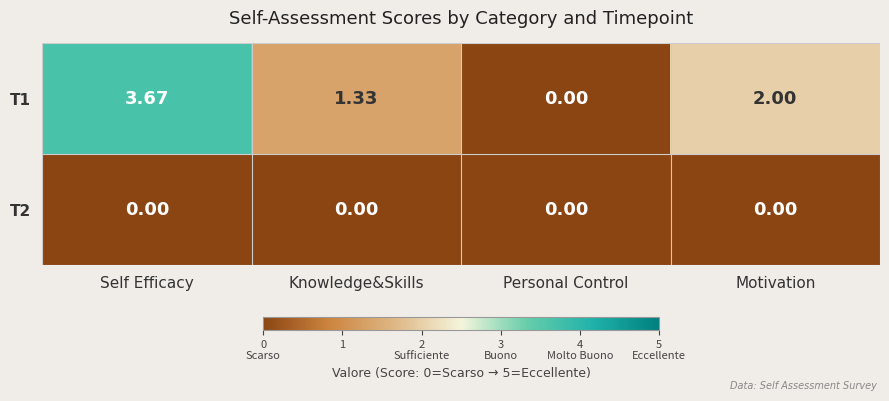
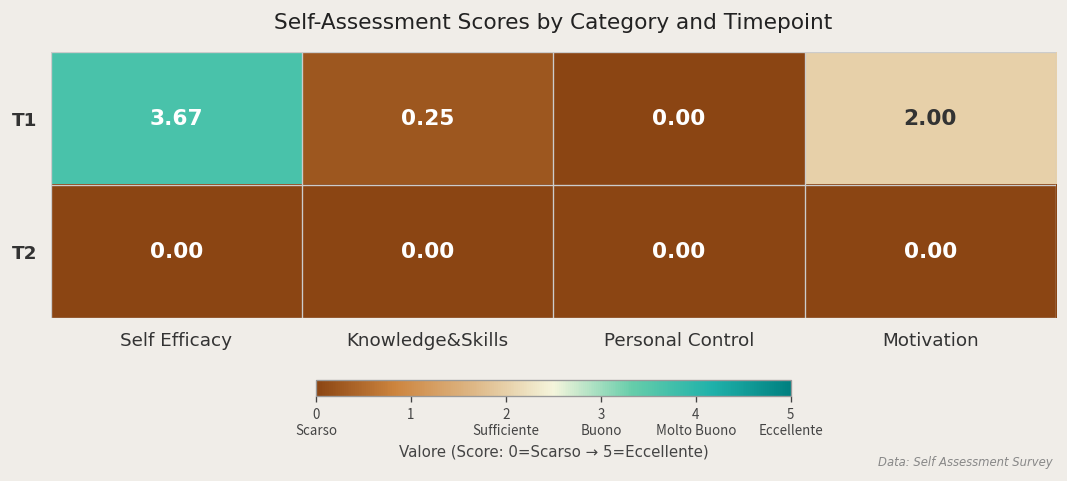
  {
    "T1": {
      "Self Efficacy": 3.67,
-     "Knowledge&Skills": 1.33,
+     "Knowledge&Skills": 0.25,
      "Personal Control": 0.00,
      "Motivation": 2.00
    },
    "T2": {
      "Self Efficacy": 0.00,
      "Knowledge&Skills": 0.00,
      "Personal Control": 0.00,
      "Motivation": 0.00
    }
  }
